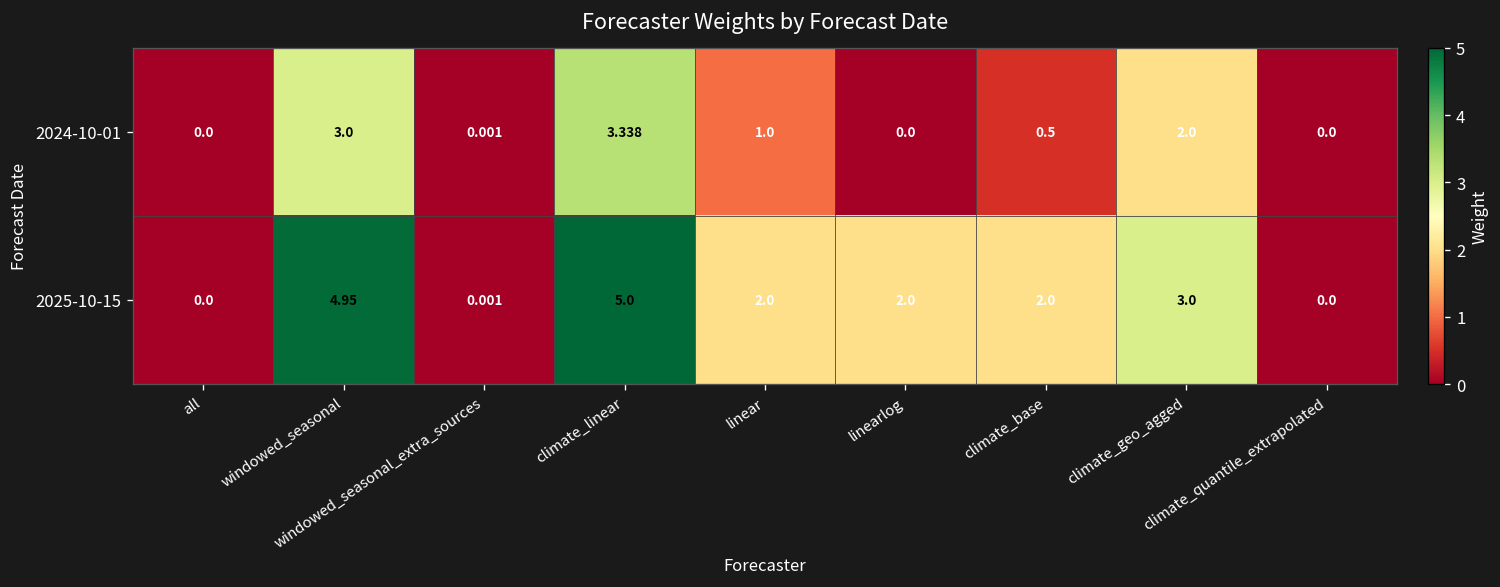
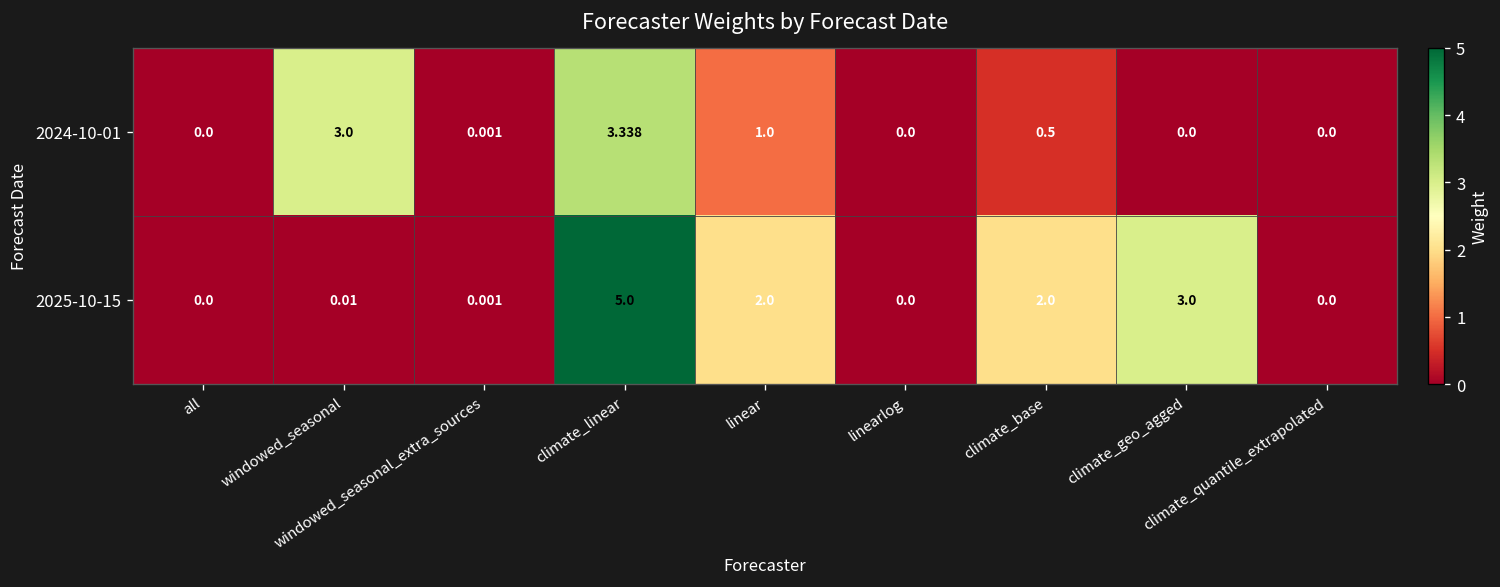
  {
    "2024-10-01": {
      "all": 0.0,
      "windowed_seasonal": 3.0,
      "windowed_seasonal_extra_sources": 0.001,
      "climate_linear": 3.338,
      "linear": 1.0,
      "linearlog": 0.0,
      "climate_base": 0.5,
-     "climate_geo_agged": 2.0,
+     "climate_geo_agged": 0.0,
      "climate_quantile_extrapolated": 0.0
    },
    "2025-10-15": {
      "all": 0.0,
-     "windowed_seasonal": 4.95,
+     "windowed_seasonal": 0.01,
      "windowed_seasonal_extra_sources": 0.001,
      "climate_linear": 5.0,
      "linear": 2.0,
-     "linearlog": 2.0,
+     "linearlog": 0.0,
      "climate_base": 2.0,
      "climate_geo_agged": 3.0,
      "climate_quantile_extrapolated": 0.0
    }
  }
